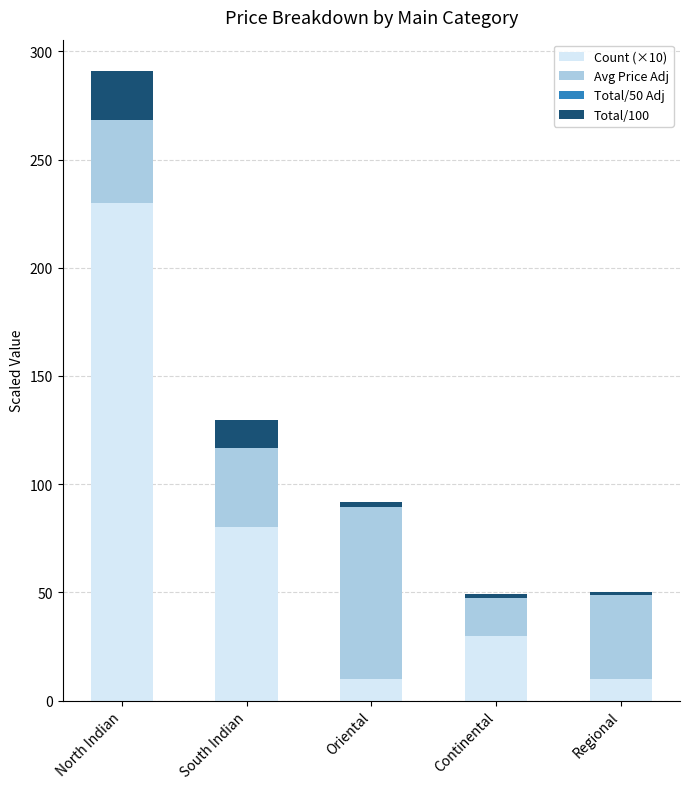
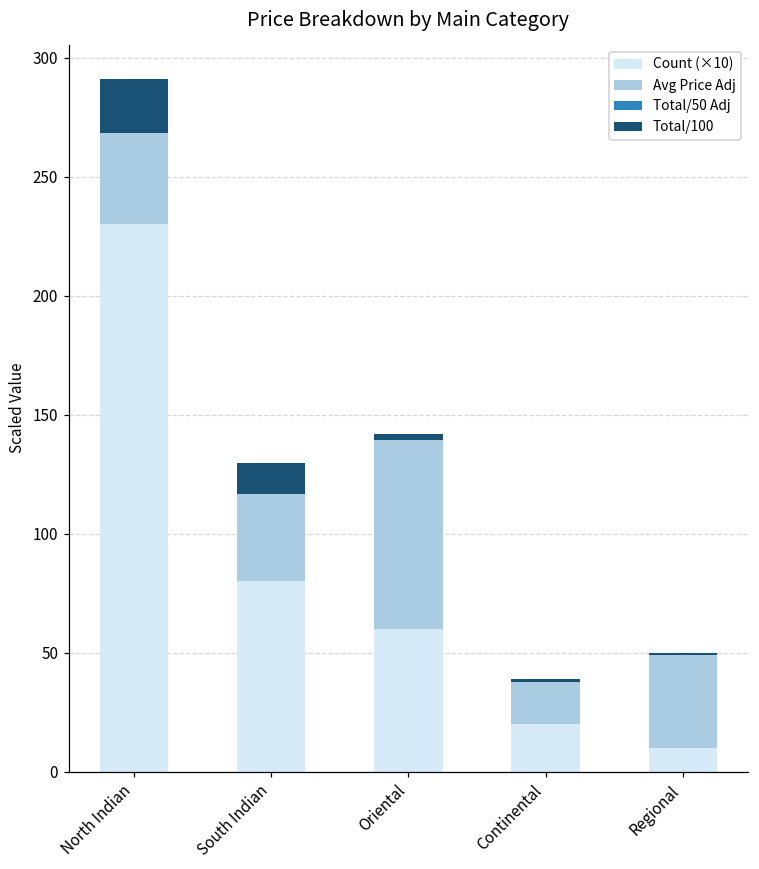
  {
    "Count (×10)": {
      "North Indian": 230,
      "South Indian": 80,
-     "Oriental": 10,
-     "Continental": 30,
+     "Oriental": 60,
+     "Continental": 20,
      "Regional": 10
    },
    "Total/100": {
      "North Indian": 23,
      "South Indian": 13,
      "Oriental": 2,
      "Continental": 2
    }
  }
